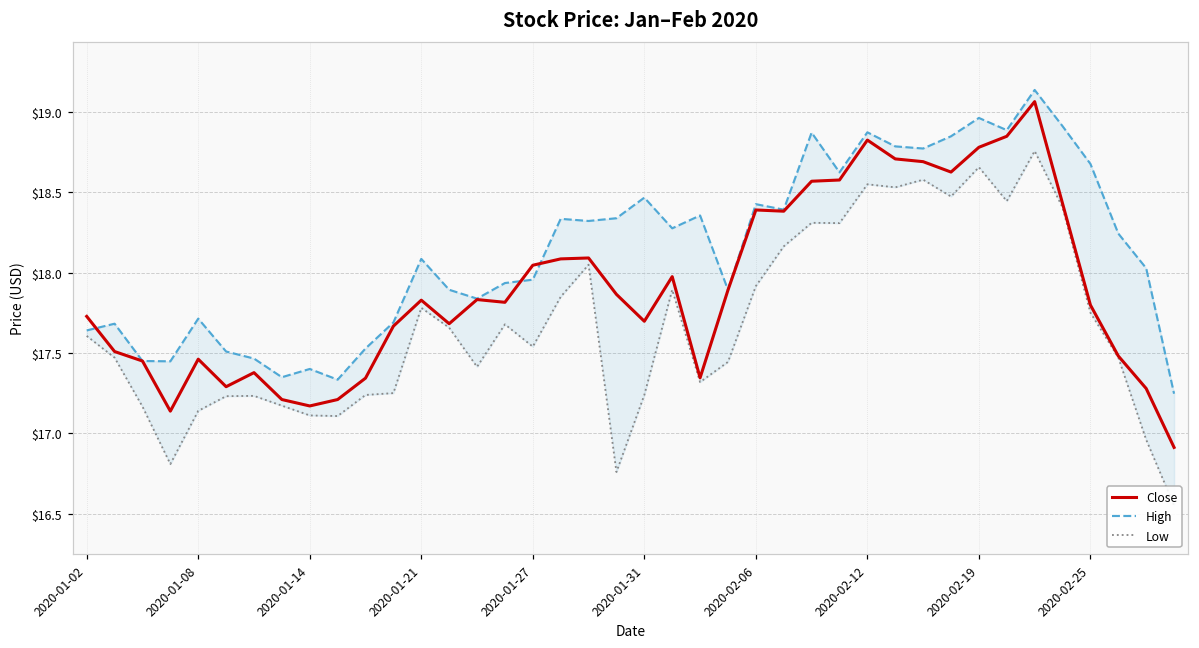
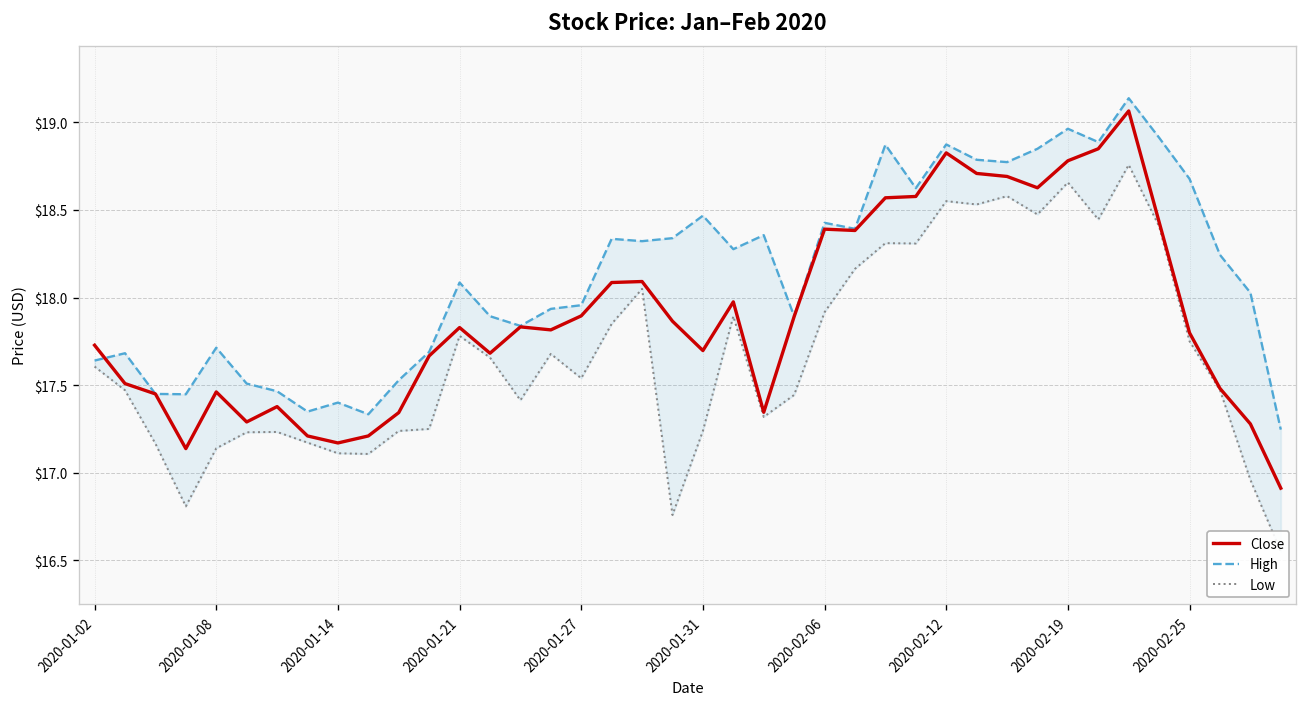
  {
    "Close": {
      "2020-01-02": "$17.73",
      "2020-01-08": "$17.46",
      "2020-01-14": "$17.17",
      "2020-01-21": "$17.83",
-     "2020-01-27": "$18.05",
+     "2020-01-27": "$17.90",
      "2020-01-31": "$17.70",
      "2020-02-06": "$18.39",
      "2020-02-12": "$18.83",
      "2020-02-19": "$18.78",
      "2020-02-25": "$17.80"
    },
    "High": {
      "2020-01-02": "$17.64",
      "2020-01-08": "$17.71",
      "2020-01-14": "$17.40",
      "2020-01-21": "$18.09",
      "2020-01-27": "$17.96",
      "2020-01-31": "$18.47",
      "2020-02-06": "$18.43",
      "2020-02-12": "$18.87",
      "2020-02-19": "$18.96",
      "2020-02-25": "$18.68"
    },
    "Low": {
      "2020-01-02": "$17.61",
      "2020-01-08": "$17.14",
      "2020-01-14": "$17.11",
      "2020-01-21": "$17.78",
      "2020-01-27": "$17.54",
      "2020-01-31": "$17.24",
      "2020-02-06": "$17.92",
      "2020-02-12": "$18.55",
      "2020-02-19": "$18.66",
      "2020-02-25": "$17.75"
    }
  }
